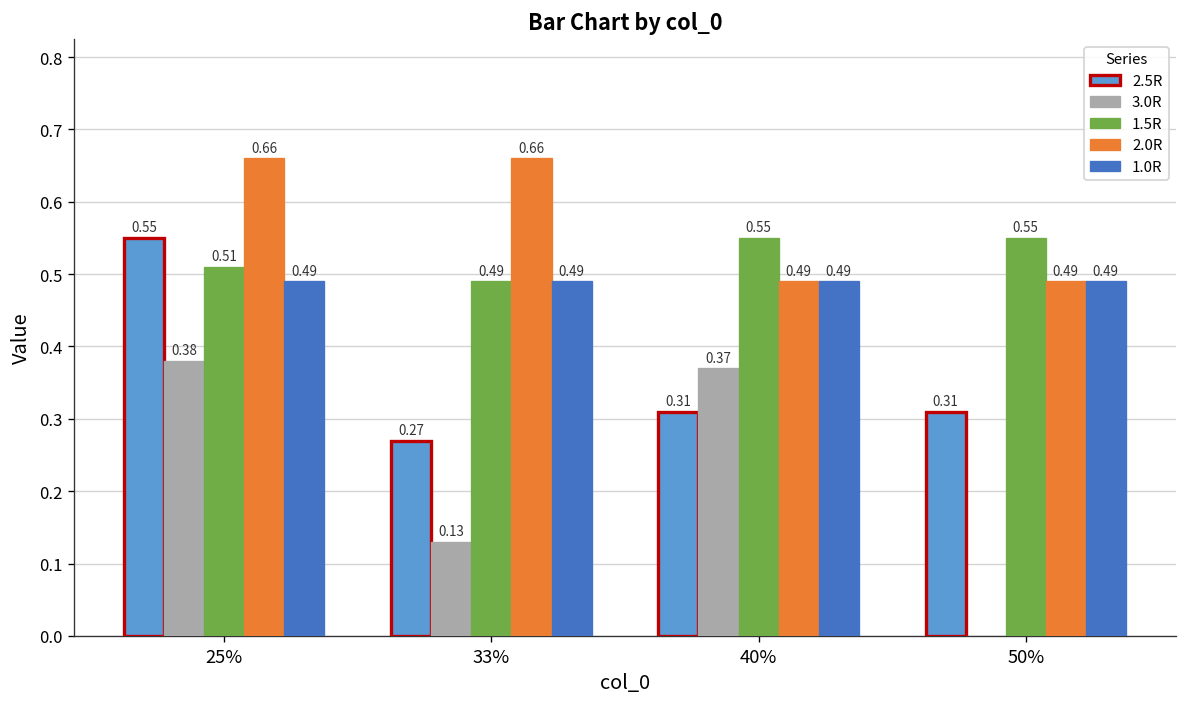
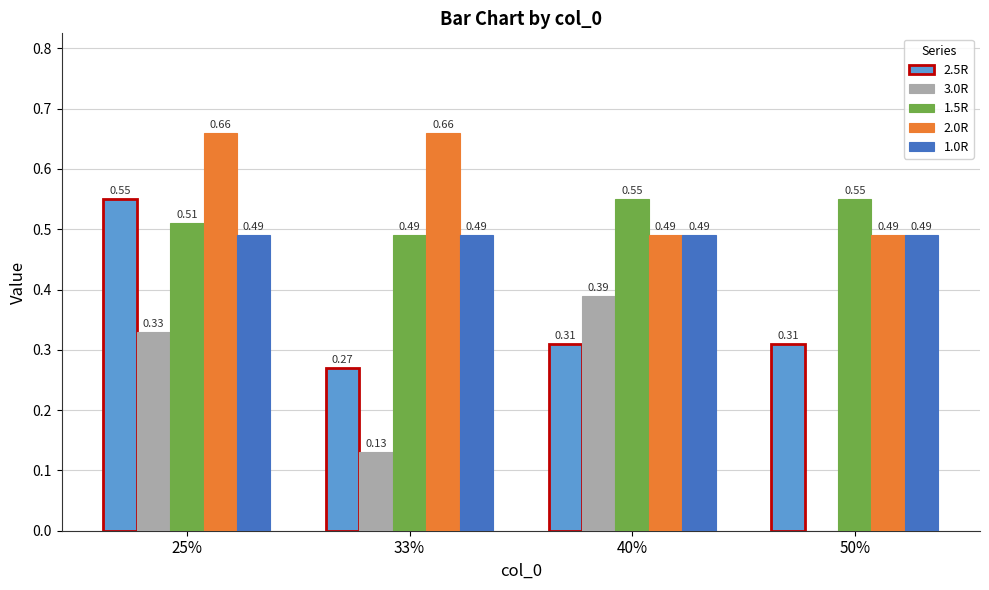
  {
    "3.0R": {
-     "25%": 0.38,
+     "25%": 0.33,
      "33%": 0.13,
-     "40%": 0.37
+     "40%": 0.39
    },
    "1.5R": {
      "25%": 0.51,
      "33%": 0.49,
      "40%": 0.55,
      "50%": 0.55
    },
    "2.0R": {
      "25%": 0.66,
      "33%": 0.66,
      "40%": 0.49,
      "50%": 0.49
    }
  }
